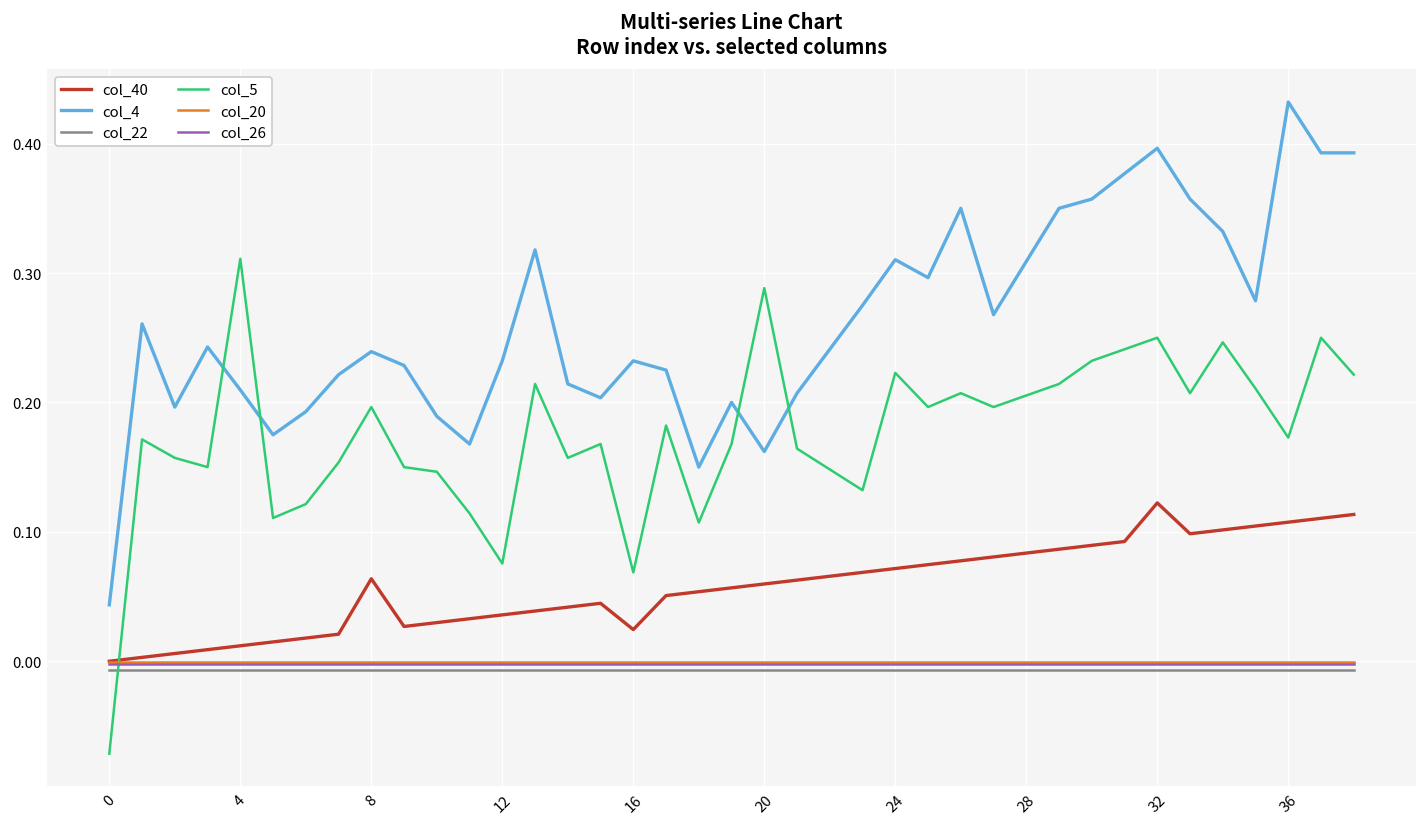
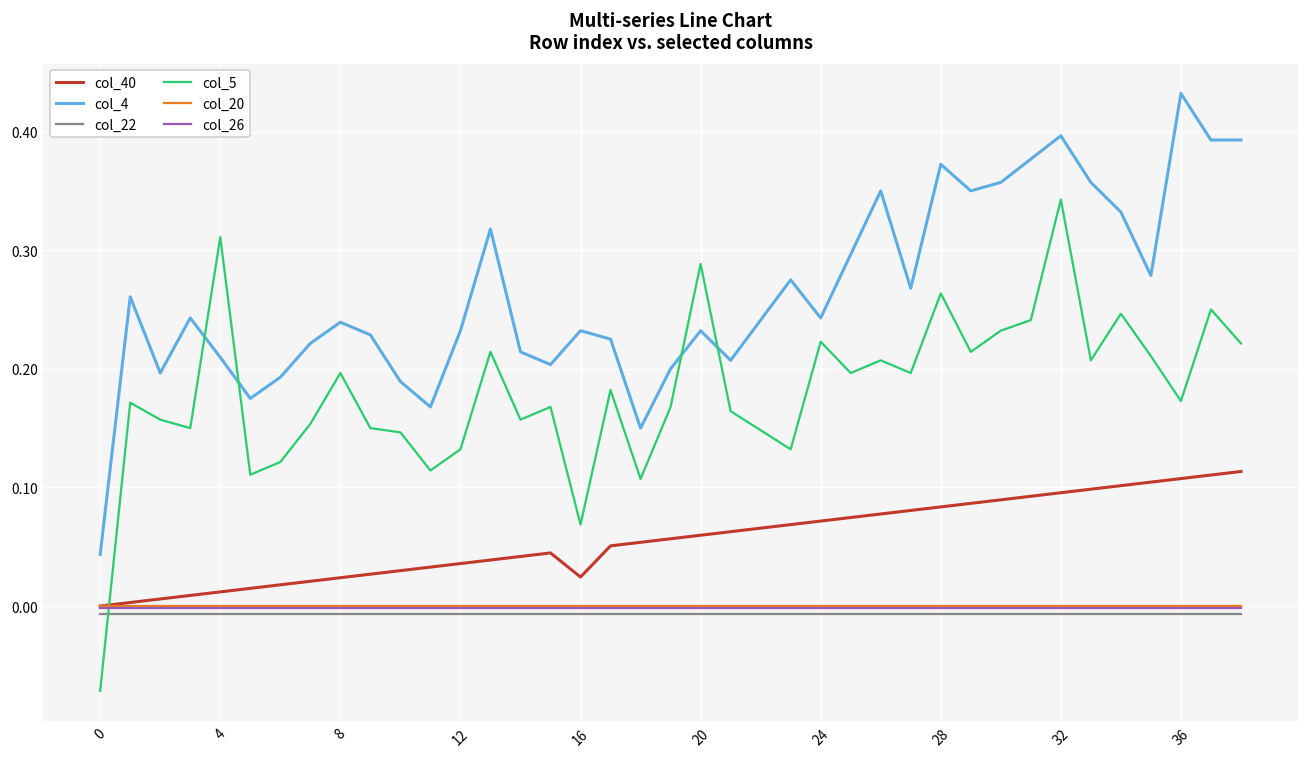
  {
    "col_40": {
      "4": 0.012,
-     "8": 0.064,
+     "8": 0.024,
      "12": 0.036,
      "16": 0.024,
      "20": 0.060,
      "24": 0.072,
      "28": 0.084,
-     "32": 0.122,
+     "32": 0.096,
      "36": 0.107
    },
    "col_4": {
      "0": 0.044,
      "4": 0.210,
      "8": 0.239,
      "12": 0.232,
      "16": 0.232,
-     "20": 0.162,
-     "24": 0.310,
-     "28": 0.309,
+     "20": 0.232,
+     "24": 0.243,
+     "28": 0.372,
      "32": 0.396,
      "36": 0.432
    },
    "col_22": {
      "0": -0.006,
      "4": -0.006,
      "8": -0.006,
      "12": -0.006,
      "16": -0.006,
      "20": -0.006,
      "24": -0.006,
      "28": -0.006,
      "32": -0.006,
      "36": -0.006
    },
    "col_5": {
      "0": -0.071,
      "4": 0.311,
      "8": 0.196,
-     "12": 0.076,
+     "12": 0.132,
      "16": 0.069,
      "20": 0.288,
      "24": 0.223,
-     "28": 0.205,
-     "32": 0.250,
+     "28": 0.264,
+     "32": 0.343,
      "36": 0.173
    }
  }
